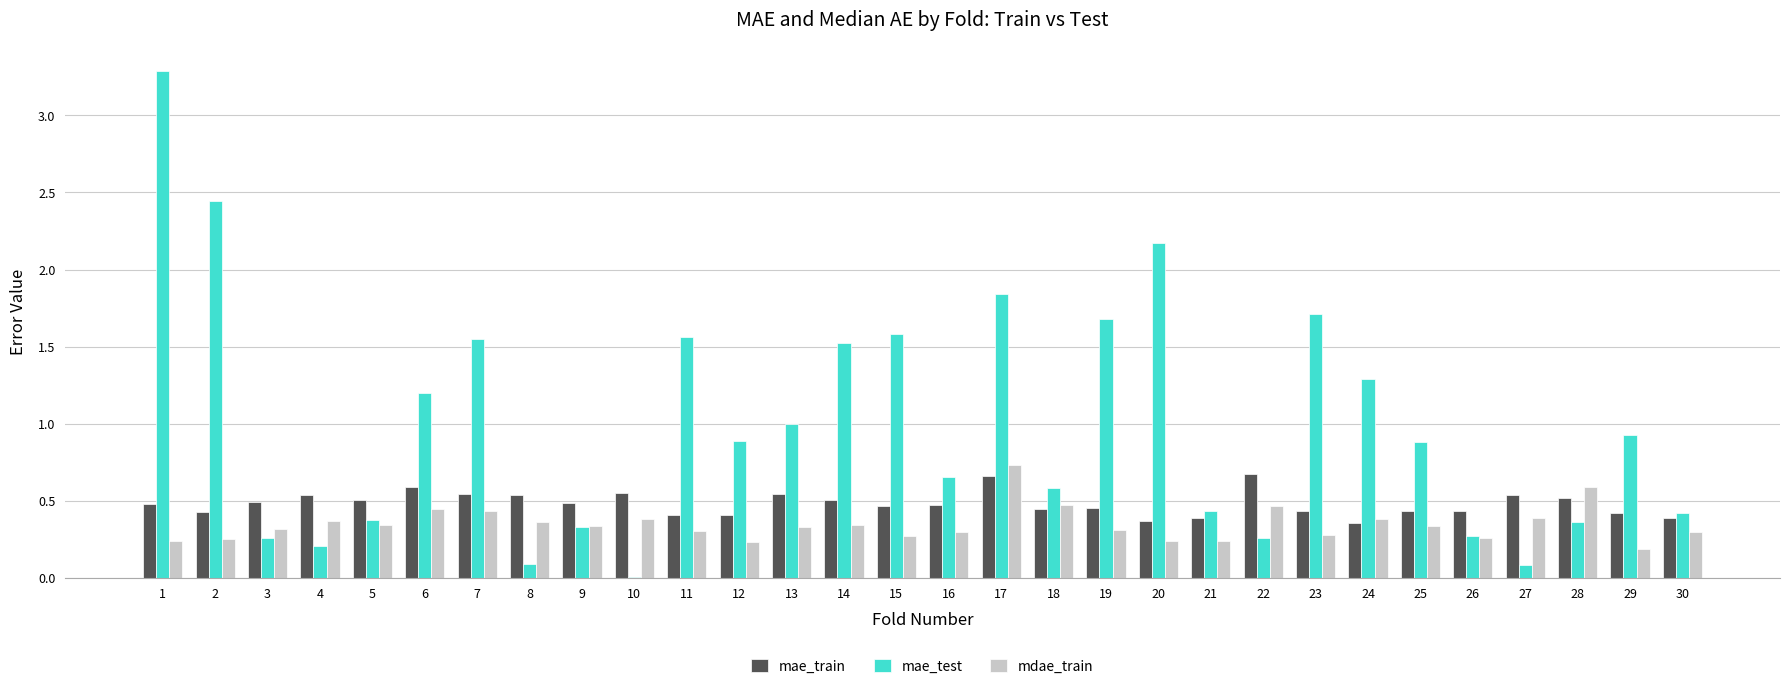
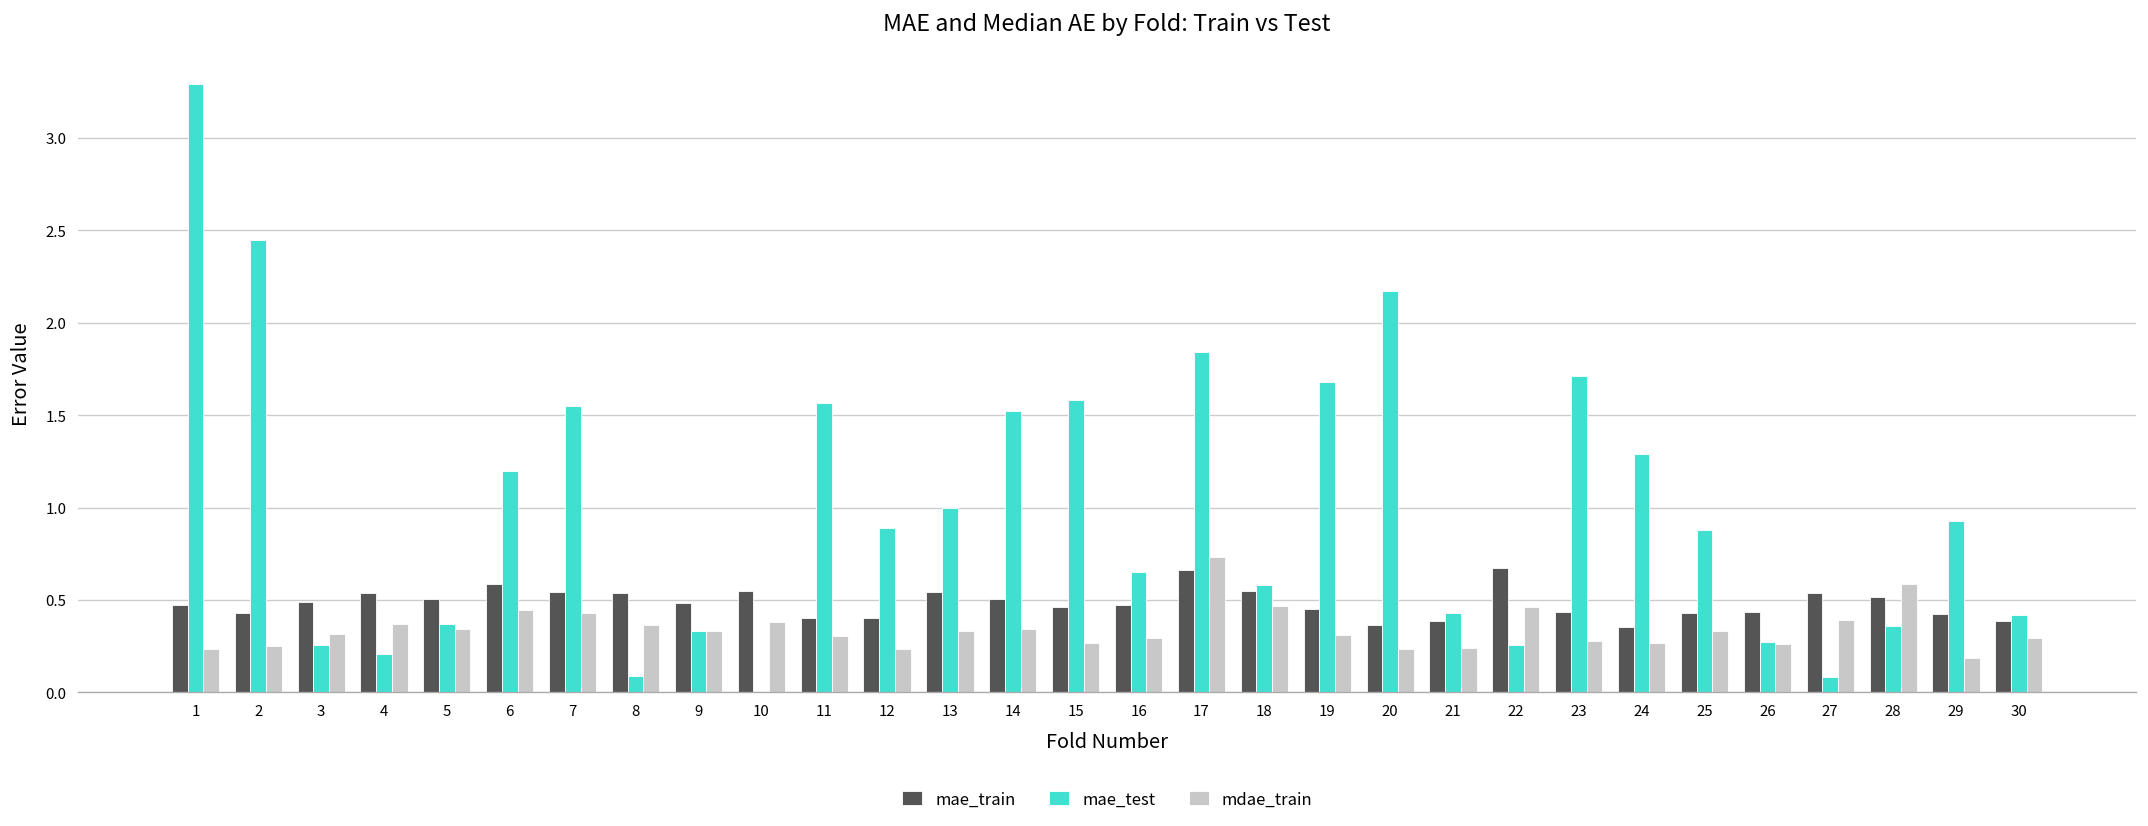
  {
    "mae_train": {
      "1": 0.48,
      "2": 0.43,
      "3": 0.49,
      "4": 0.54,
      "5": 0.51,
      "6": 0.59,
      "7": 0.54,
      "8": 0.54,
      "9": 0.48,
      "10": 0.55,
      "11": 0.40,
      "12": 0.41,
      "13": 0.54,
      "14": 0.50,
      "15": 0.46,
      "16": 0.47,
      "17": 0.66,
-     "18": 0.45,
+     "18": 0.55,
      "19": 0.45,
      "20": 0.37,
      "21": 0.39,
      "22": 0.67,
      "23": 0.43,
      "24": 0.36,
      "25": 0.43,
      "26": 0.43,
      "27": 0.54,
      "28": 0.52,
      "29": 0.42,
      "30": 0.39
    },
    "mae_test": {
      "1": 3.29,
      "2": 2.45,
      "3": 0.26,
      "4": 0.21,
      "5": 0.37,
      "6": 1.20,
      "7": 1.55,
      "8": 0.09,
      "9": 0.33,
      "11": 1.56,
      "12": 0.89,
      "13": 1.00,
      "14": 1.52,
      "15": 1.58,
      "16": 0.65,
      "17": 1.84,
      "18": 0.58,
      "19": 1.68,
      "20": 2.17,
      "21": 0.43,
      "22": 0.26,
      "23": 1.71,
      "24": 1.29,
      "25": 0.88,
      "26": 0.27,
      "27": 0.08,
      "28": 0.36,
      "29": 0.92,
      "30": 0.42
    },
    "mdae_train": {
      "1": 0.24,
      "2": 0.25,
      "3": 0.32,
      "4": 0.37,
      "5": 0.34,
      "6": 0.44,
      "7": 0.43,
      "8": 0.36,
      "9": 0.33,
      "10": 0.38,
      "11": 0.31,
      "12": 0.23,
      "13": 0.33,
      "14": 0.34,
      "15": 0.27,
      "16": 0.30,
      "17": 0.73,
      "18": 0.47,
      "19": 0.31,
      "20": 0.24,
      "21": 0.24,
      "22": 0.46,
      "23": 0.28,
-     "24": 0.38,
+     "24": 0.27,
      "25": 0.33,
      "26": 0.26,
      "27": 0.39,
      "28": 0.59,
      "29": 0.19,
      "30": 0.30
    }
  }
